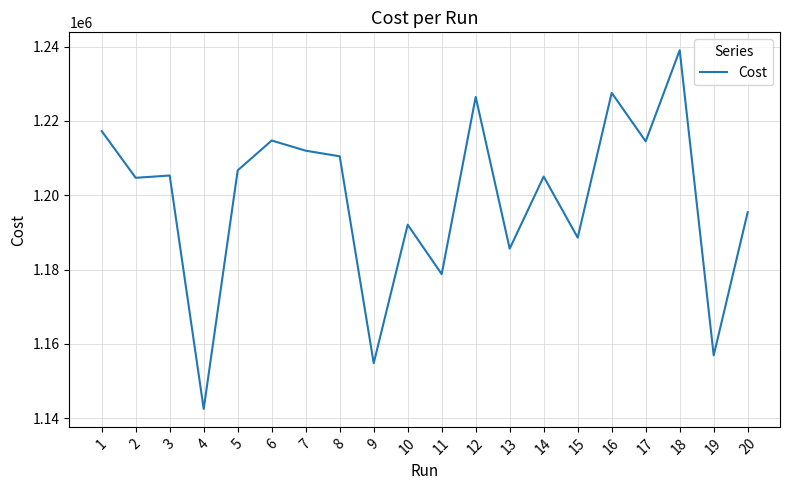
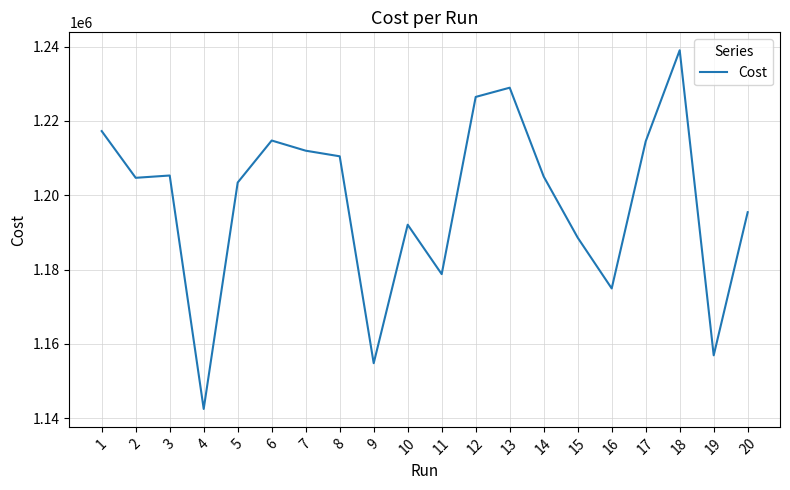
  {
    "1": 1217000,
    "2": 1205000,
    "3": 1205000,
    "4": 1142000,
-   "5": 1207000,
+   "5": 1203000,
    "6": 1215000,
    "7": 1212000,
    "8": 1210000,
    "9": 1155000,
    "10": 1192000,
    "11": 1179000,
    "12": 1226000,
-   "13": 1186000,
+   "13": 1229000,
    "14": 1205000,
    "15": 1189000,
-   "16": 1228000,
+   "16": 1175000,
    "17": 1215000,
    "18": 1239000,
    "19": 1157000,
    "20": 1195000
  }
